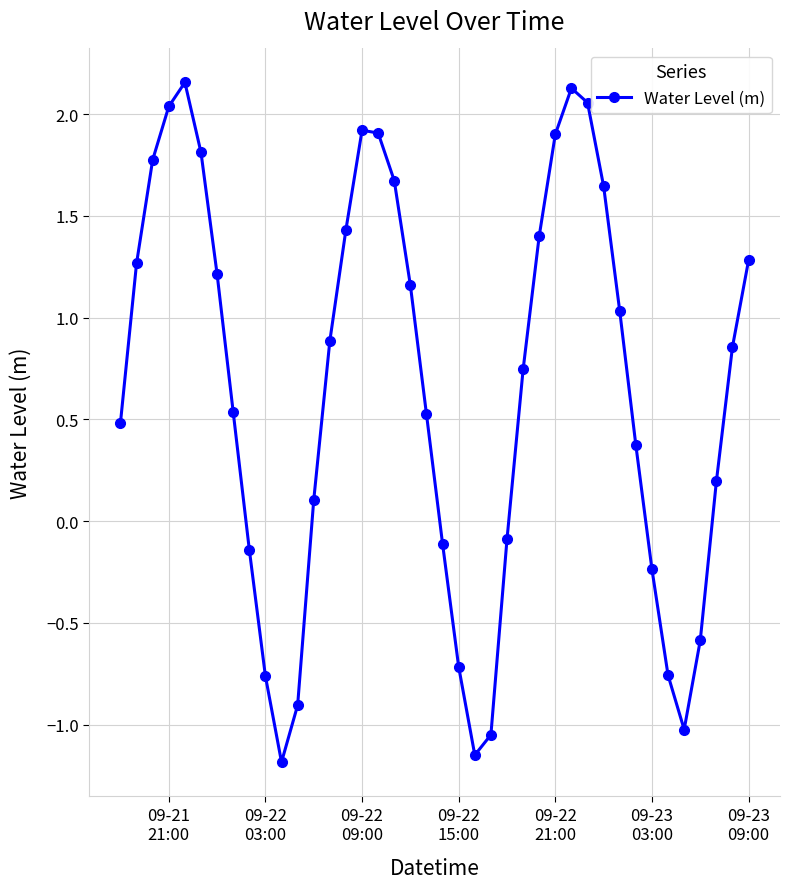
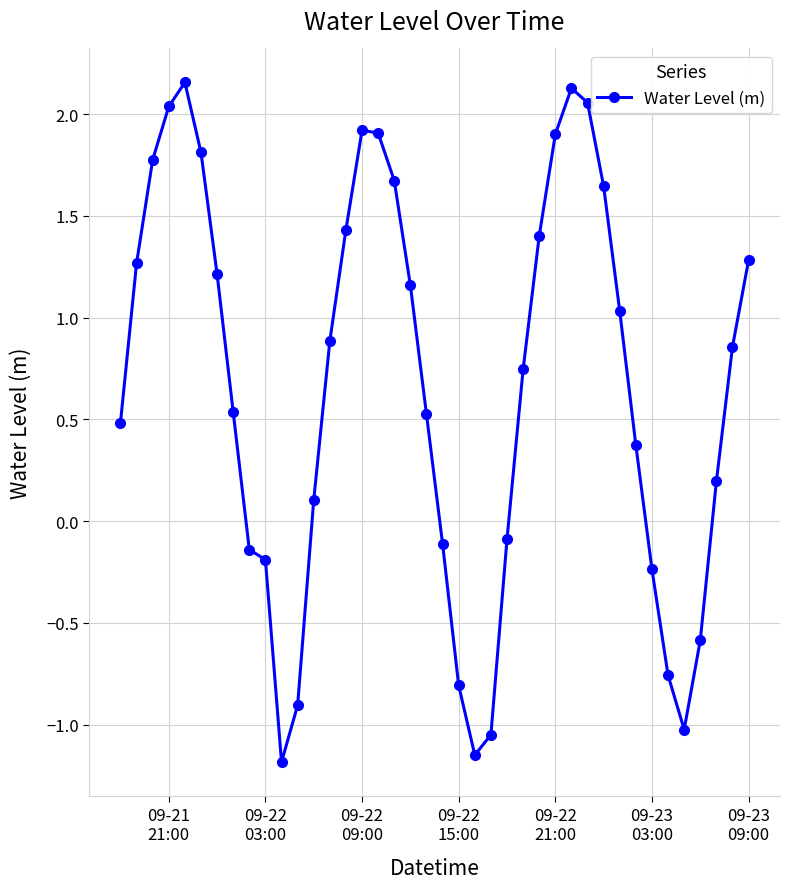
  {
    "09-21 21:00": 2.04,
-   "09-22 03:00": -0.76,
+   "09-22 03:00": -0.19,
    "09-22 09:00": 1.92,
-   "09-22 15:00": -0.72,
+   "09-22 15:00": -0.81,
    "09-22 21:00": 1.90,
    "09-23 03:00": -0.24,
    "09-23 09:00": 1.28
  }
